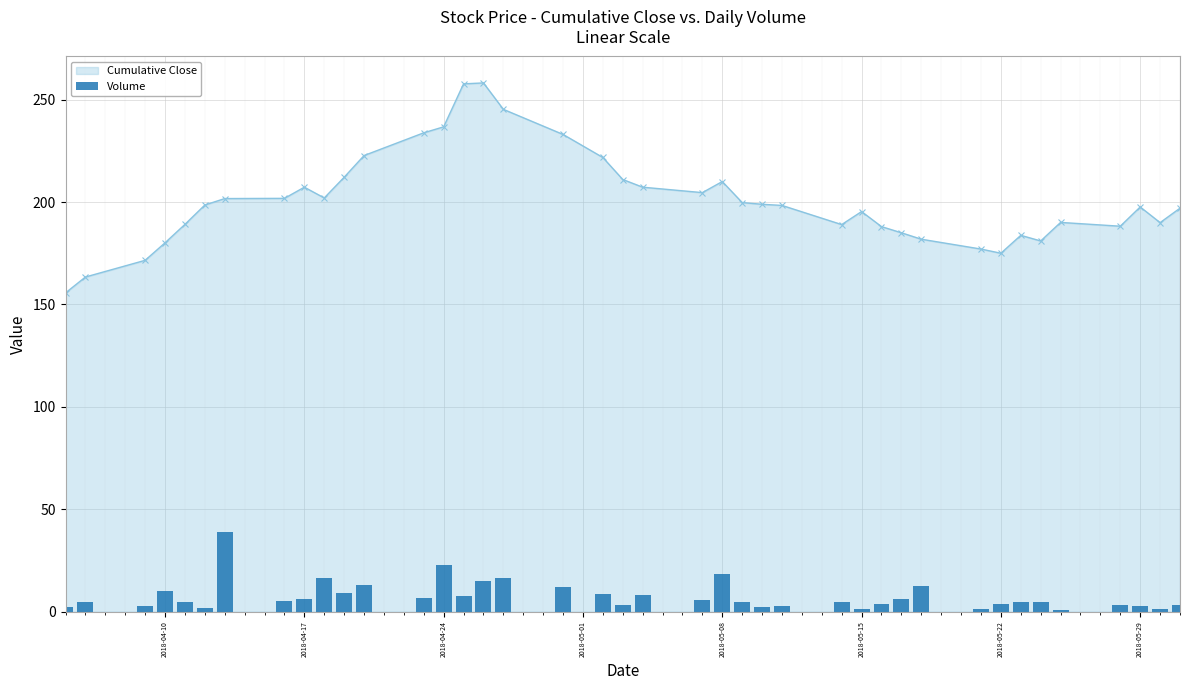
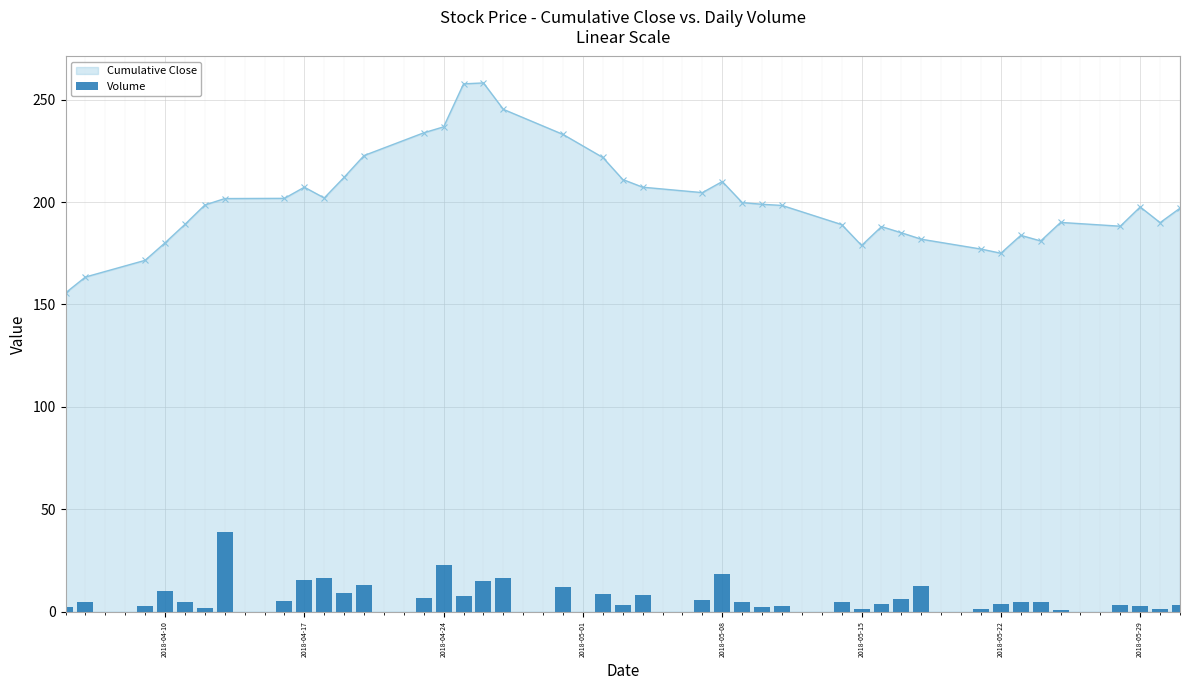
  {
    "Cumulative Close": {
      "2018-04-10": 180,
      "2018-04-17": 207,
      "2018-04-24": 237,
      "2018-05-08": 210,
-     "2018-05-15": 195,
+     "2018-05-15": 179,
      "2018-05-22": 175,
      "2018-05-29": 198
    },
    "Volume": {
      "2018-04-10": 10,
-     "2018-04-17": 6,
+     "2018-04-17": 15,
      "2018-04-24": 23,
      "2018-05-08": 18,
      "2018-05-15": 1,
      "2018-05-22": 4,
      "2018-05-29": 3
    }
  }
